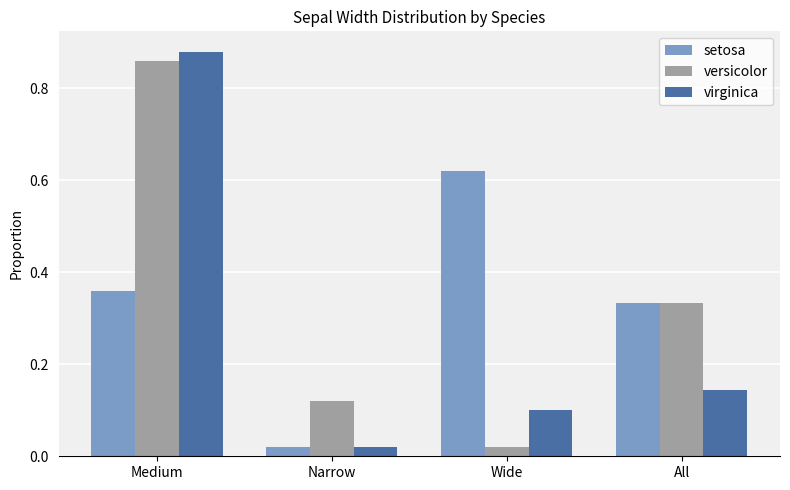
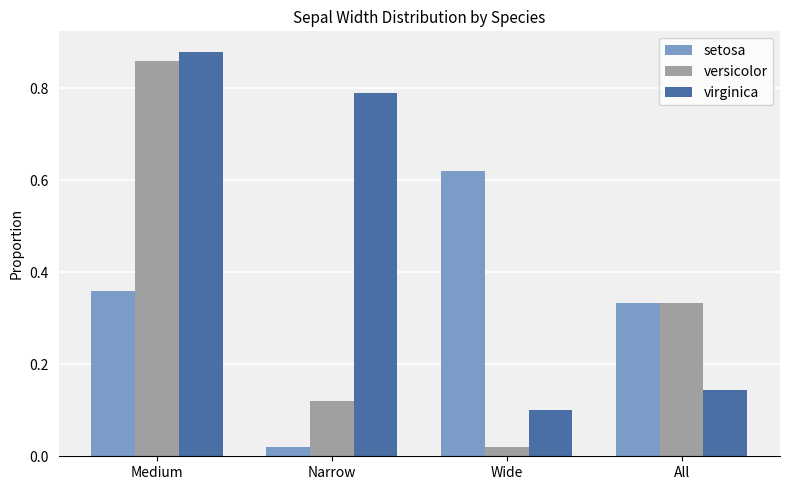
  {
    "virginica": {
      "Medium": 0.88,
-     "Narrow": 0.02,
+     "Narrow": 0.79,
      "Wide": 0.10,
      "All": 0.14
    }
  }
